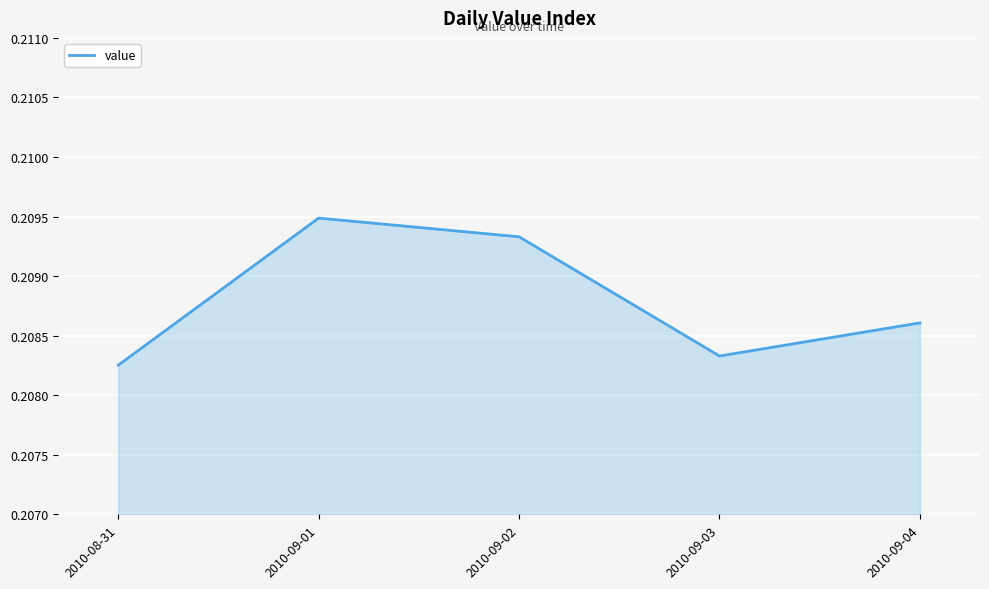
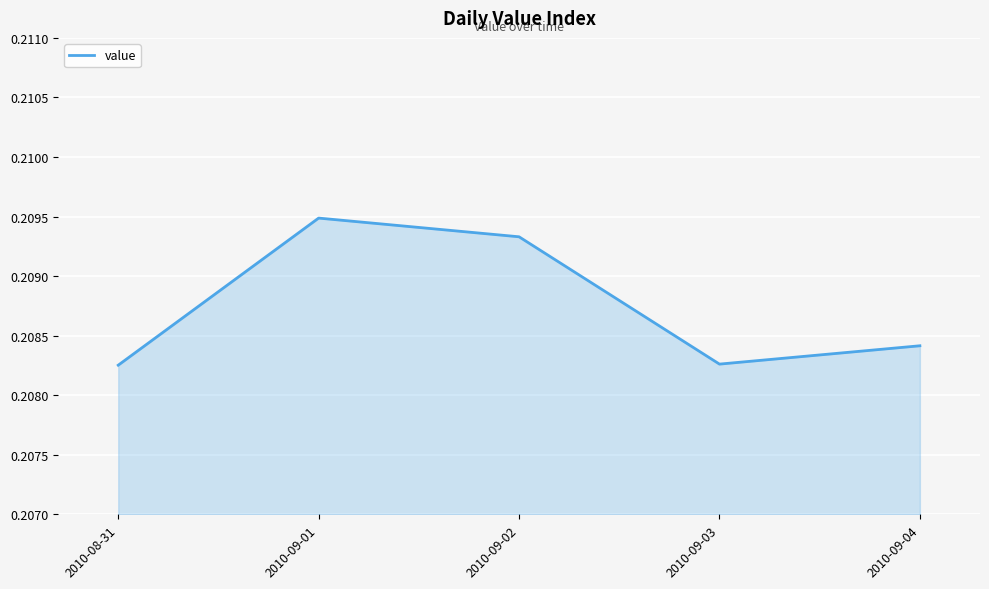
  {
    "2010-08-31": 0.20825,
    "2010-09-01": 0.20949,
    "2010-09-02": 0.20933,
-   "2010-09-03": 0.20833,
-   "2010-09-04": 0.20861
+   "2010-09-03": 0.20826,
+   "2010-09-04": 0.20842
  }
